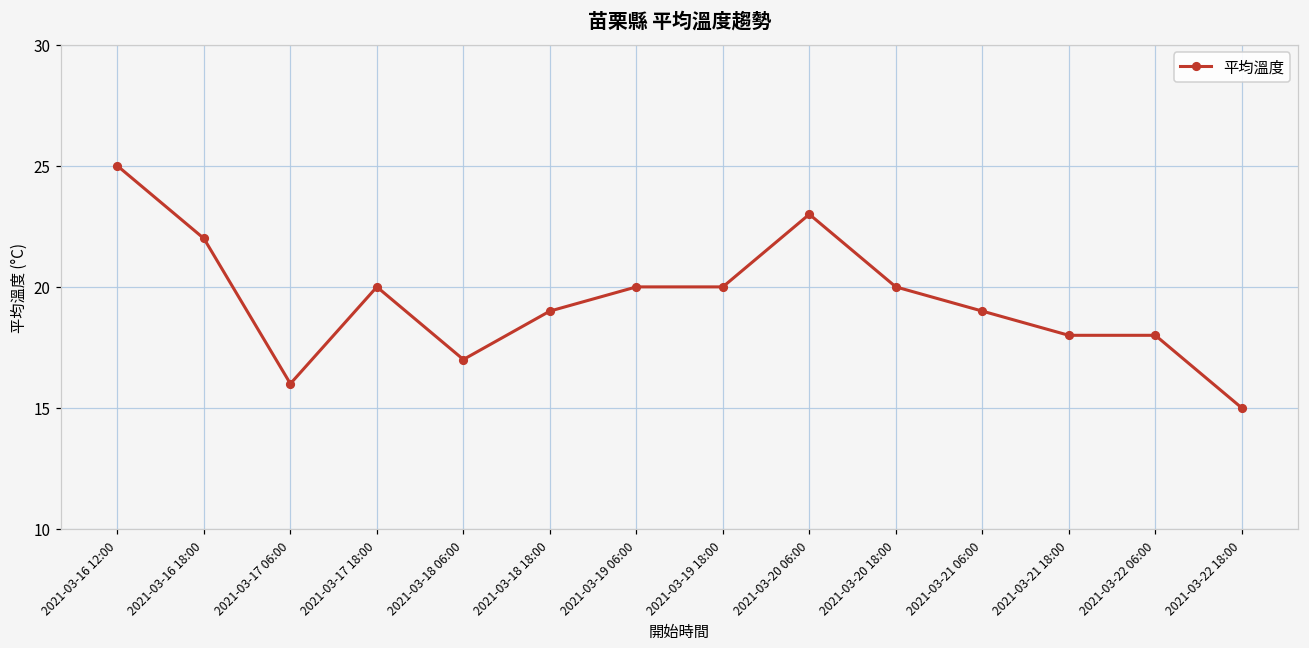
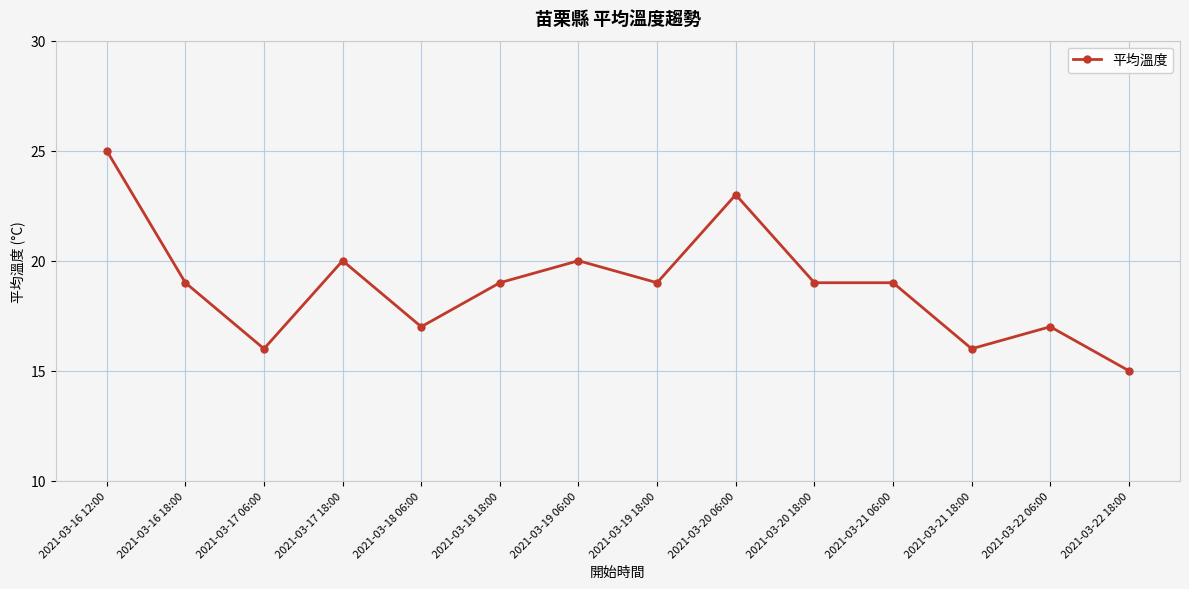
  {
    "2021-03-16 12:00": 25,
-   "2021-03-16 18:00": 22,
+   "2021-03-16 18:00": 19,
    "2021-03-17 06:00": 16,
    "2021-03-17 18:00": 20,
    "2021-03-18 06:00": 17,
    "2021-03-18 18:00": 19,
    "2021-03-19 06:00": 20,
-   "2021-03-19 18:00": 20,
+   "2021-03-19 18:00": 19,
    "2021-03-20 06:00": 23,
-   "2021-03-20 18:00": 20,
+   "2021-03-20 18:00": 19,
    "2021-03-21 06:00": 19,
-   "2021-03-21 18:00": 18,
-   "2021-03-22 06:00": 18,
+   "2021-03-21 18:00": 16,
+   "2021-03-22 06:00": 17,
    "2021-03-22 18:00": 15
  }
